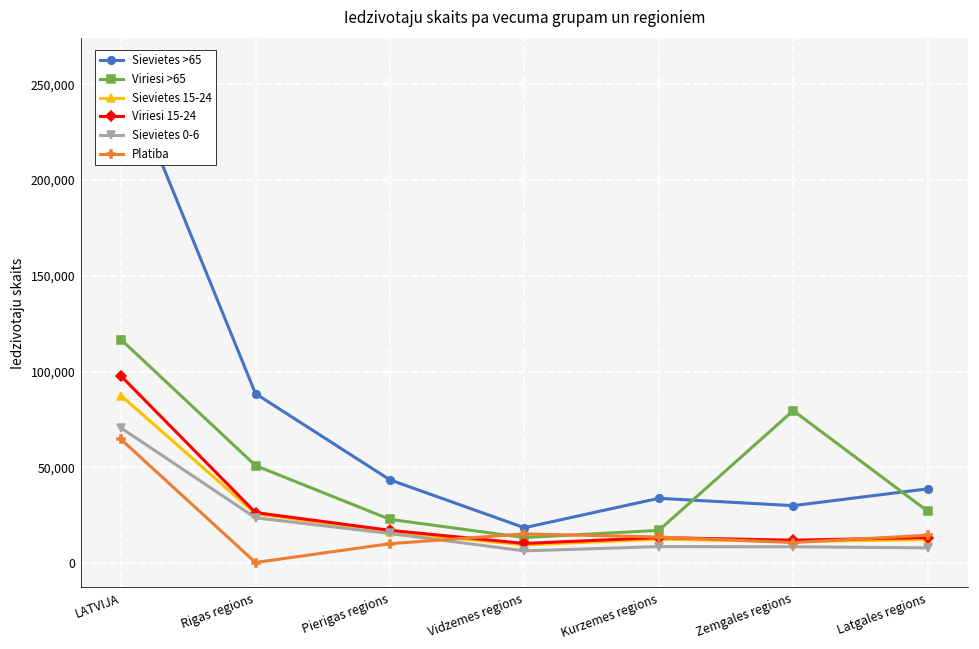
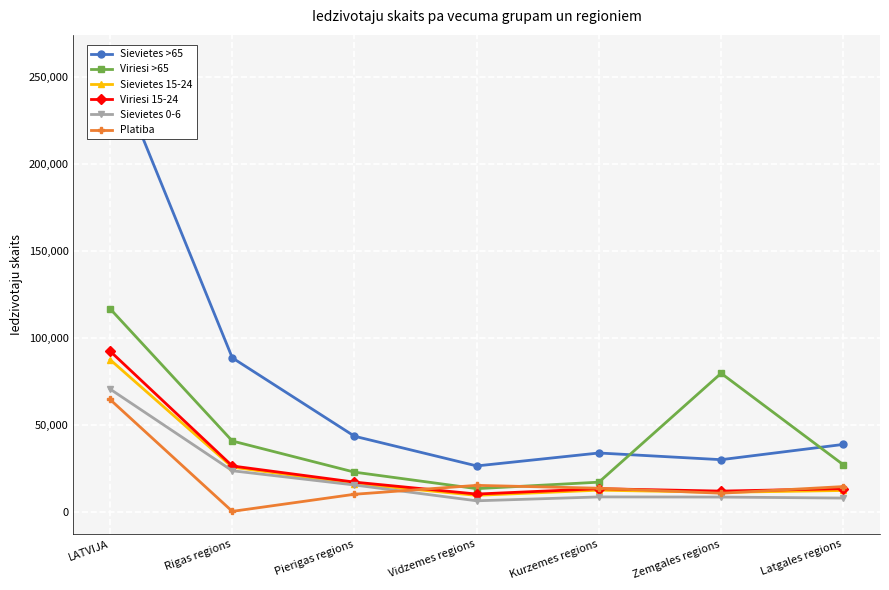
  {
    "Sievietes >65": {
      "Rigas regions": "89,000",
      "Pierigas regions": "43,000",
-     "Vidzemes regions": "18,000",
+     "Vidzemes regions": "26,000",
      "Kurzemes regions": "34,000",
      "Zemgales regions": "30,000",
      "Latgales regions": "39,000"
    },
    "Viriesi >65": {
      "LATVIJA": "117,000",
-     "Rigas regions": "51,000",
+     "Rigas regions": "41,000",
      "Pierigas regions": "23,000",
      "Vidzemes regions": "13,000",
      "Kurzemes regions": "17,000",
      "Zemgales regions": "80,000",
      "Latgales regions": "27,000"
    },
    "Sievietes 15-24": {
      "LATVIJA": "87,000"
    },
    "Viriesi 15-24": {
-     "LATVIJA": "98,000"
+     "LATVIJA": "92,000"
    },
    "Sievietes 0-6": {
      "LATVIJA": "71,000",
      "Rigas regions": "24,000",
      "Vidzemes regions": "6,000",
      "Kurzemes regions": "9,000",
      "Zemgales regions": "9,000",
      "Latgales regions": "8,000"
    },
    "Platiba": {
      "LATVIJA": "65,000",
      "Rigas regions": "0",
      "Pierigas regions": "10,000",
      "Vidzemes regions": "15,000"
    }
  }
